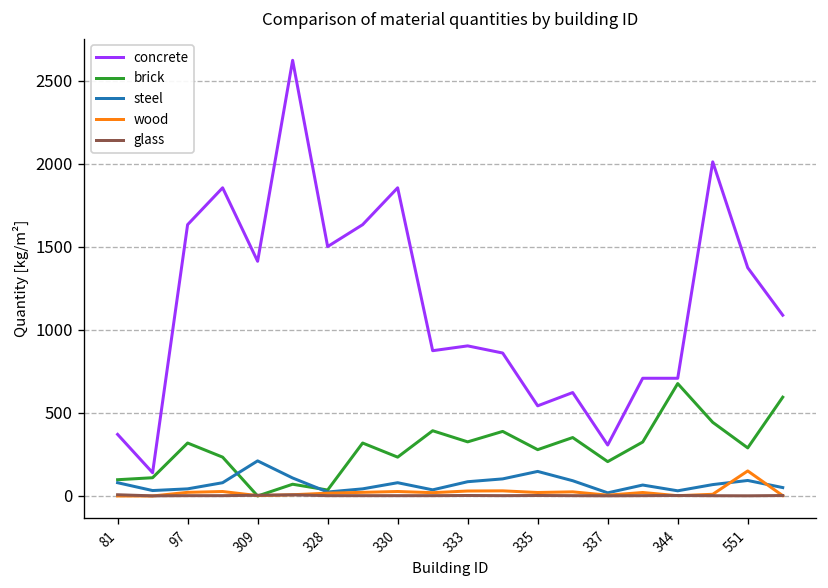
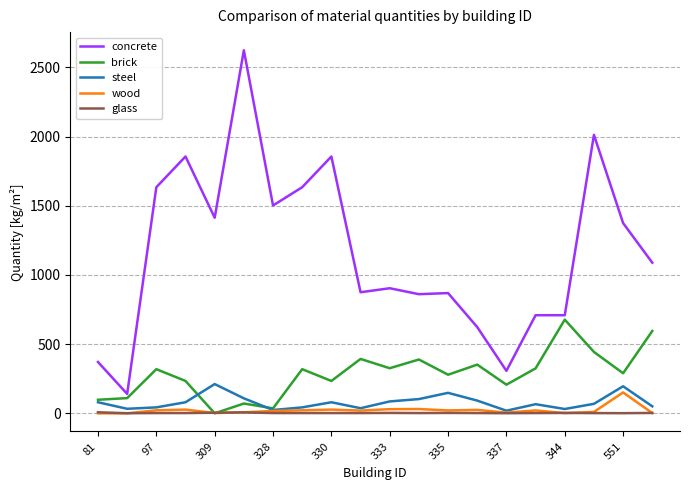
  {
    "concrete": {
      "81": 370,
      "97": 1630,
      "309": 1410,
      "328": 1500,
      "330": 1860,
      "333": 900,
-     "335": 540,
+     "335": 870,
      "337": 310,
      "344": 710,
      "551": 1370
    },
    "brick": {
      "97": 320,
      "330": 230,
      "333": 330,
      "335": 280,
      "337": 210,
      "344": 680,
      "551": 290
    },
    "steel": {
      "97": 40,
      "309": 210,
      "330": 80,
      "333": 90,
      "335": 150,
      "344": 30,
-     "551": 90
+     "551": 200
    },
    "wood": {
      "97": 20,
      "330": 30,
      "333": 30,
      "551": 150
    },
    "glass": {
      "97": 0,
      "330": 0,
      "333": 0,
      "551": 0
    }
  }
